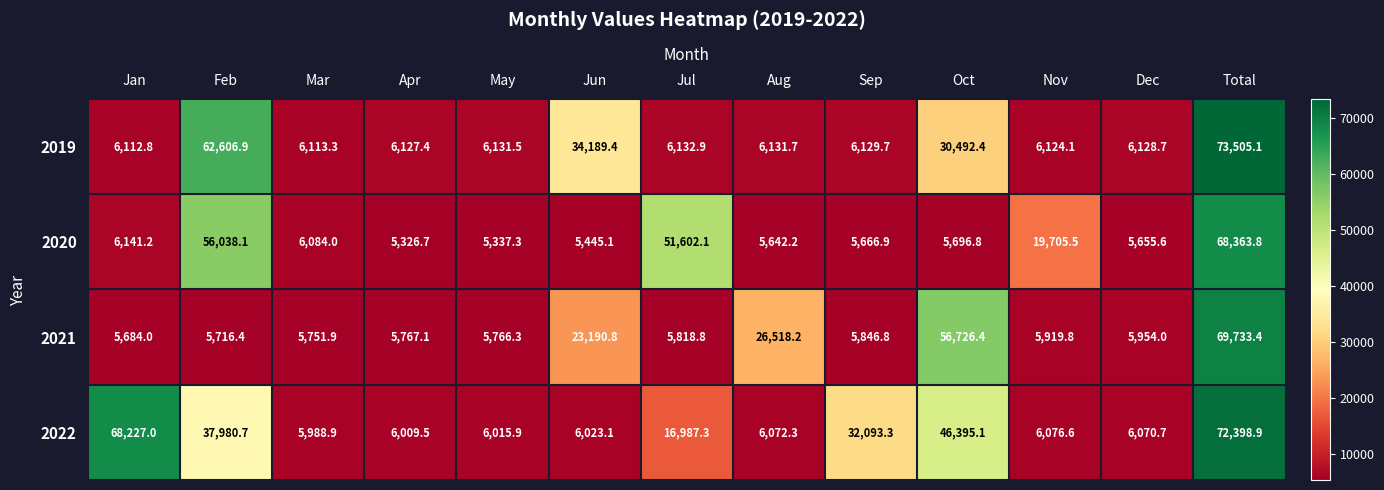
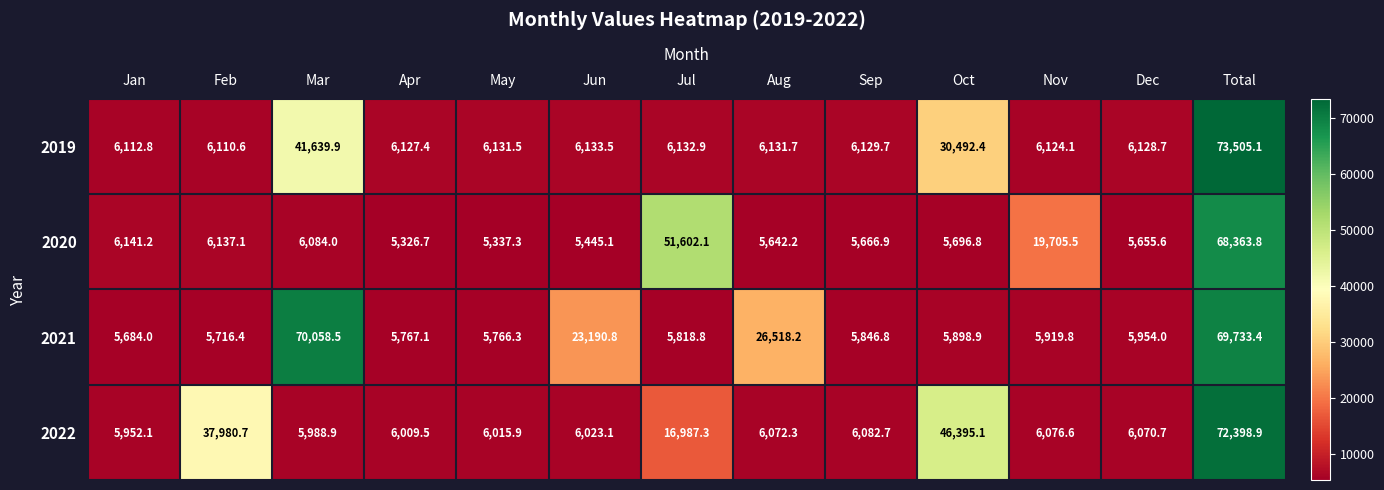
  {
    "2019": {
      "Jan": "6,112.8",
-     "Feb": "62,606.9",
-     "Mar": "6,113.3",
+     "Feb": "6,110.6",
+     "Mar": "41,639.9",
      "Apr": "6,127.4",
      "May": "6,131.5",
-     "Jun": "34,189.4",
+     "Jun": "6,133.5",
      "Jul": "6,132.9",
      "Aug": "6,131.7",
      "Sep": "6,129.7",
      "Oct": "30,492.4",
      "Nov": "6,124.1",
      "Dec": "6,128.7",
      "Total": "73,505.1"
    },
    "2020": {
      "Jan": "6,141.2",
-     "Feb": "56,038.1",
+     "Feb": "6,137.1",
      "Mar": "6,084.0",
      "Apr": "5,326.7",
      "May": "5,337.3",
      "Jun": "5,445.1",
      "Jul": "51,602.1",
      "Aug": "5,642.2",
      "Sep": "5,666.9",
      "Oct": "5,696.8",
      "Nov": "19,705.5",
      "Dec": "5,655.6",
      "Total": "68,363.8"
    },
    "2021": {
      "Jan": "5,684.0",
      "Feb": "5,716.4",
-     "Mar": "5,751.9",
+     "Mar": "70,058.5",
      "Apr": "5,767.1",
      "May": "5,766.3",
      "Jun": "23,190.8",
      "Jul": "5,818.8",
      "Aug": "26,518.2",
      "Sep": "5,846.8",
-     "Oct": "56,726.4",
+     "Oct": "5,898.9",
      "Nov": "5,919.8",
      "Dec": "5,954.0",
      "Total": "69,733.4"
    },
    "2022": {
-     "Jan": "68,227.0",
+     "Jan": "5,952.1",
      "Feb": "37,980.7",
      "Mar": "5,988.9",
      "Apr": "6,009.5",
      "May": "6,015.9",
      "Jun": "6,023.1",
      "Jul": "16,987.3",
      "Aug": "6,072.3",
-     "Sep": "32,093.3",
+     "Sep": "6,082.7",
      "Oct": "46,395.1",
      "Nov": "6,076.6",
      "Dec": "6,070.7",
      "Total": "72,398.9"
    }
  }
